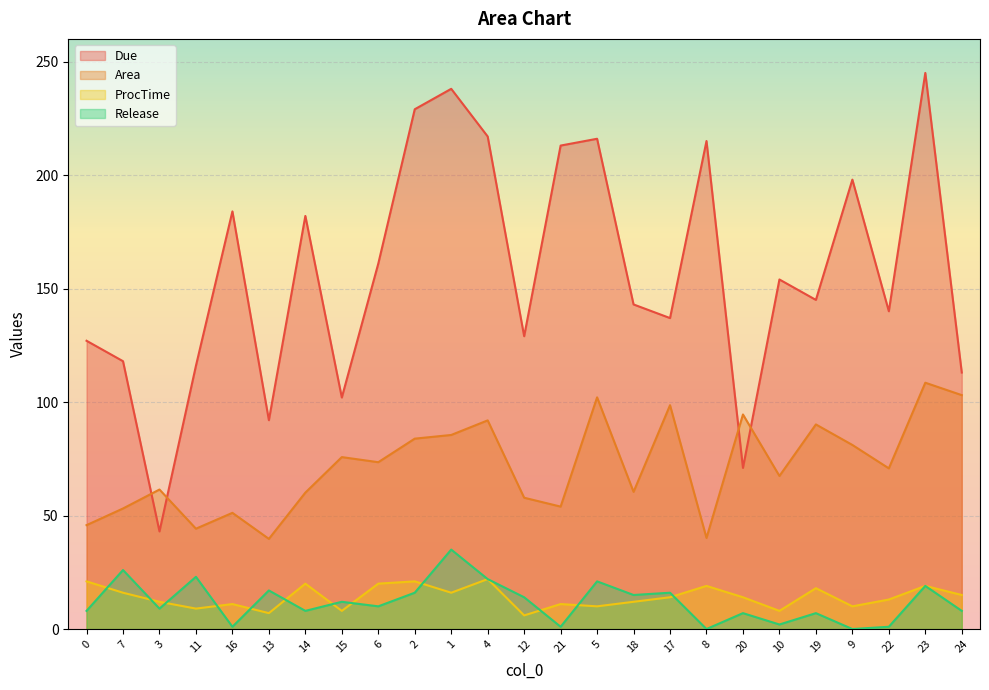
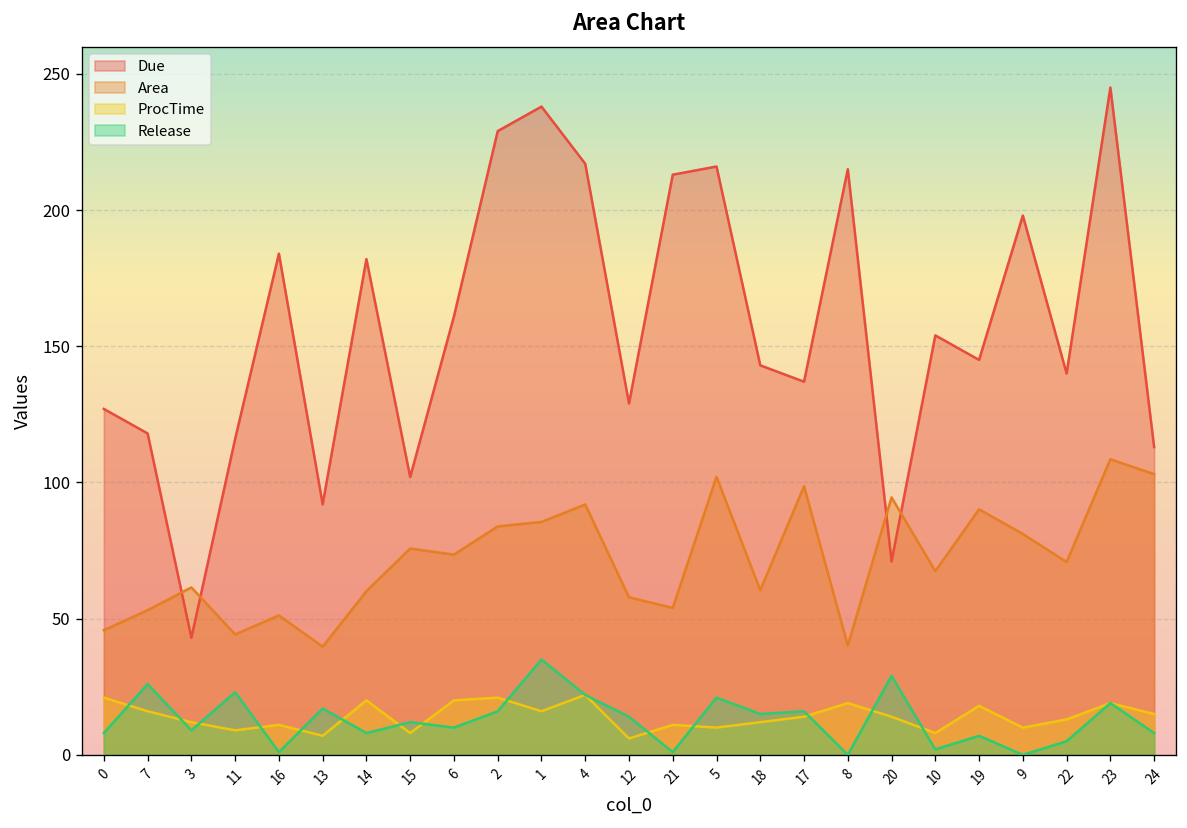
  {
    "Release": {
      "0": 8,
      "7": 26,
      "3": 9,
      "11": 23,
      "16": 1,
      "13": 17,
      "14": 8,
      "15": 12,
      "6": 10,
      "2": 16,
      "1": 35,
      "12": 14,
      "21": 1,
      "5": 21,
      "18": 15,
      "17": 16,
      "8": 0,
-     "20": 7,
+     "20": 29,
      "10": 2,
      "19": 7,
      "9": 0,
-     "22": 1,
+     "22": 5,
      "24": 8
    }
  }
